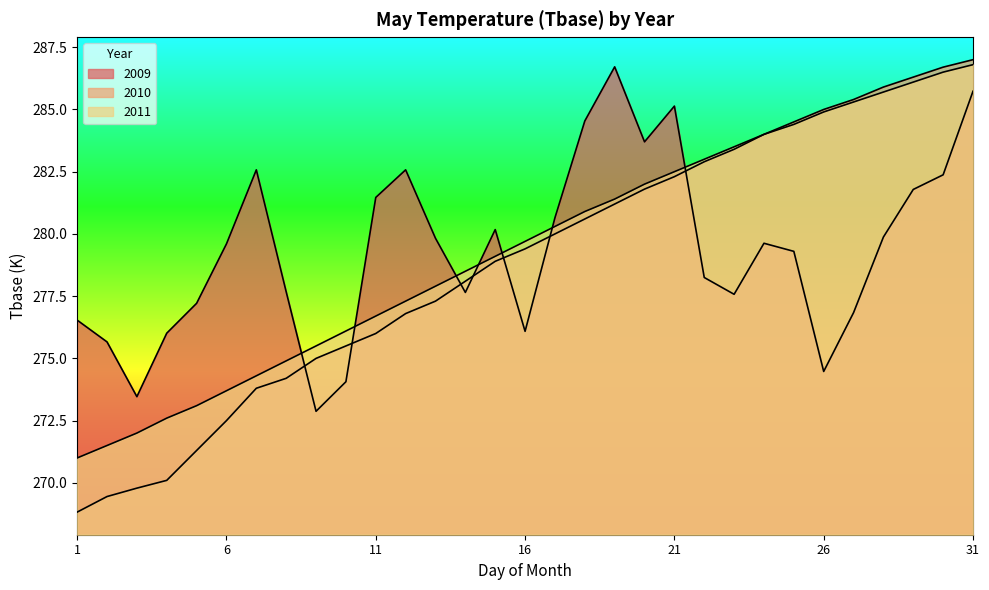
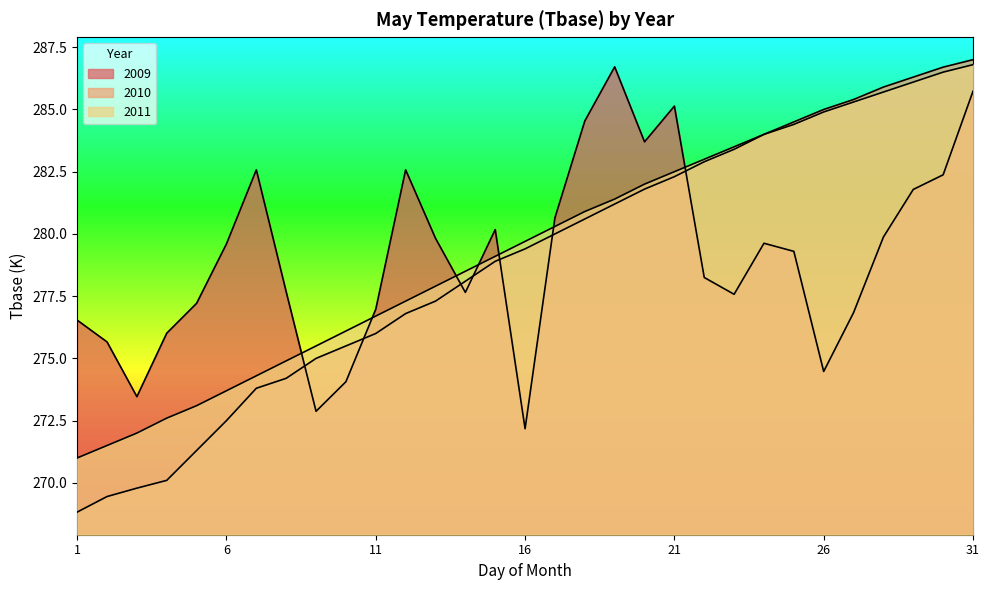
  {
    "2009": {
      "1": 276.5,
      "6": 279.6,
-     "11": 281.5,
-     "16": 276.1,
+     "11": 277.0,
+     "16": 272.2,
      "21": 285.1,
      "26": 274.5,
      "31": 285.7
    }
  }
